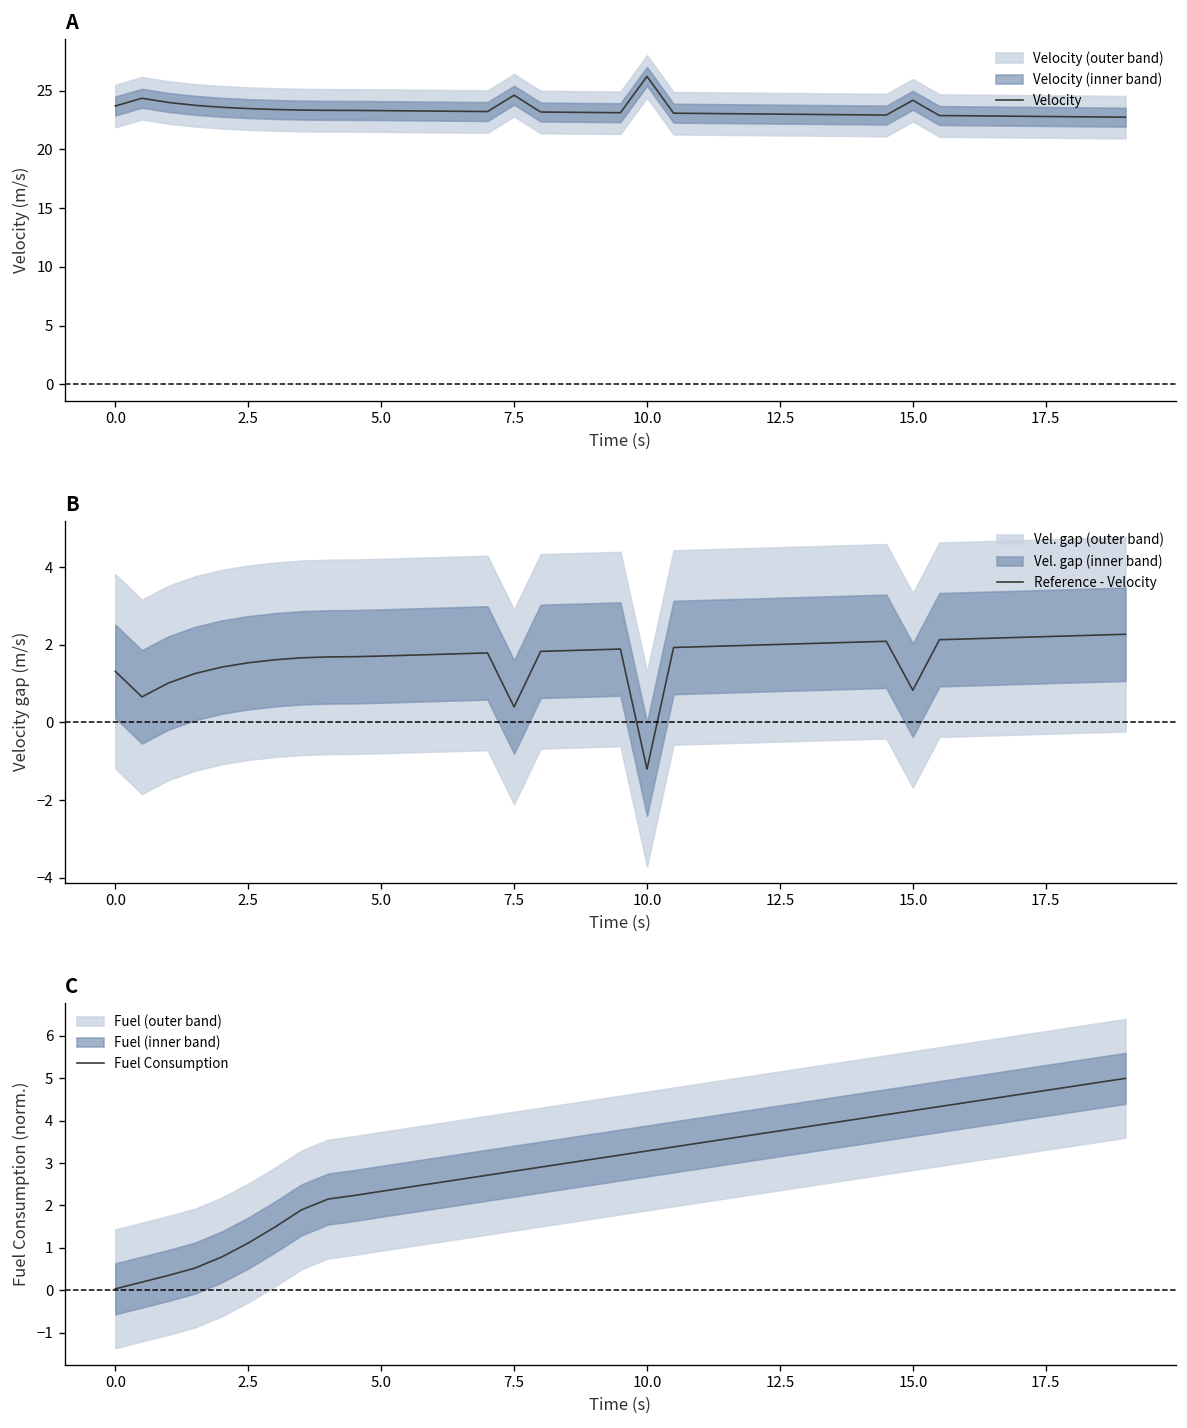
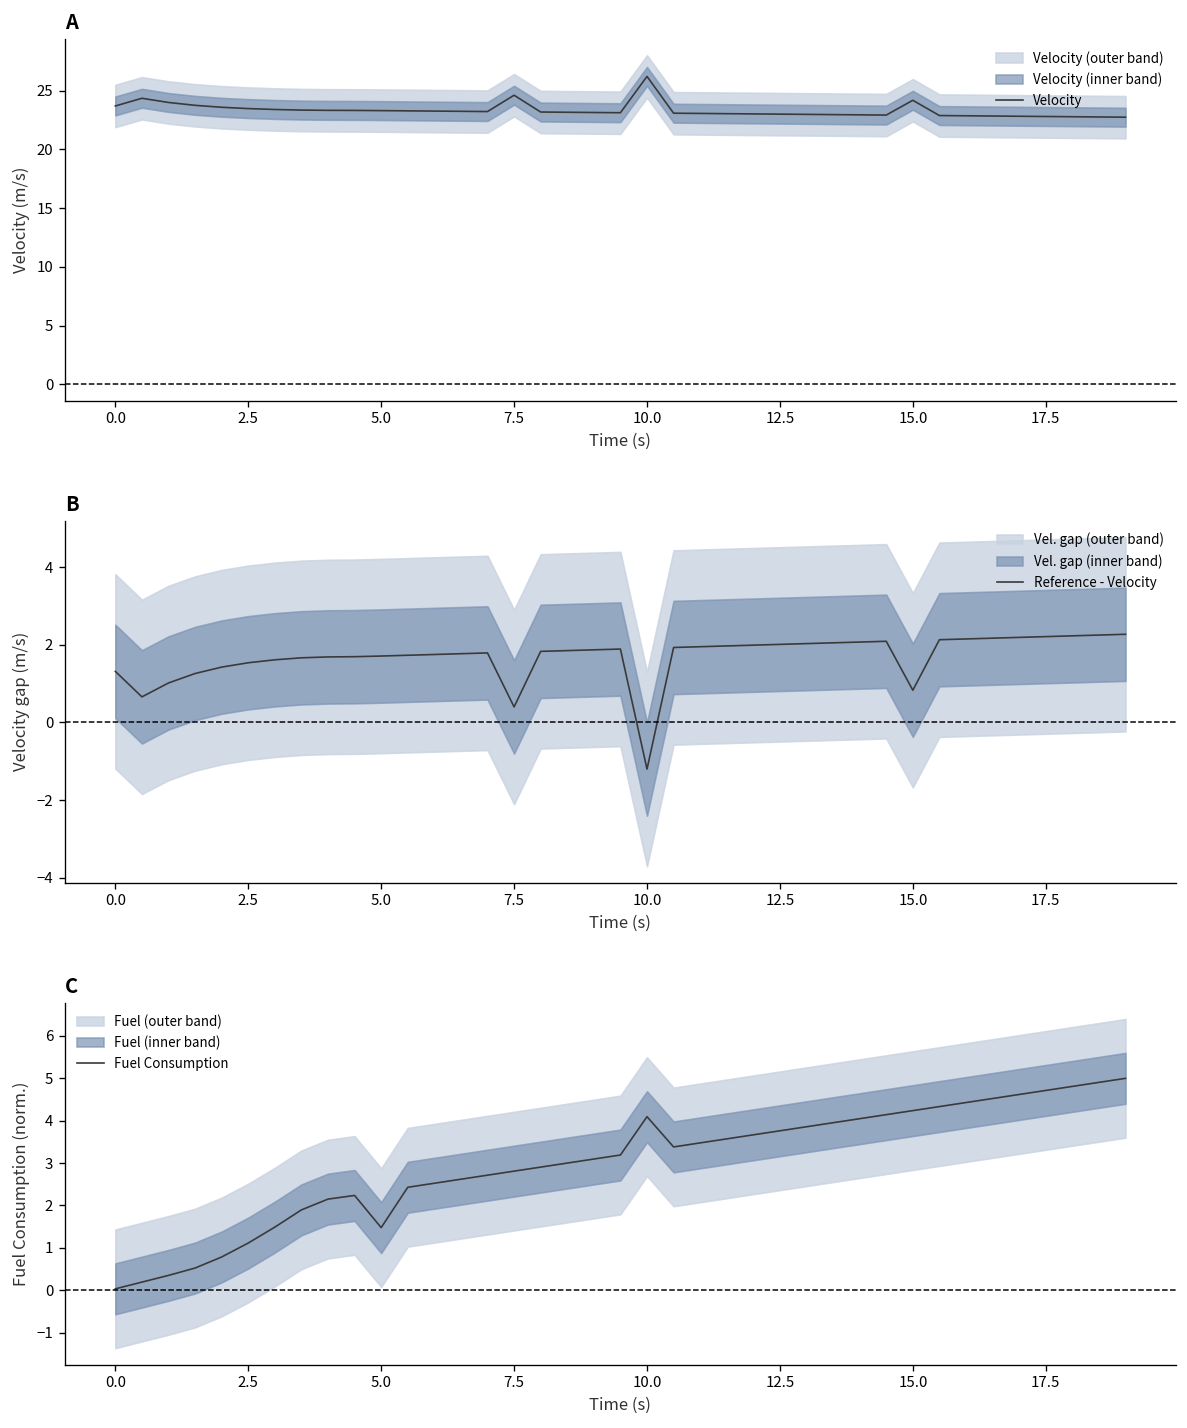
  {
    "A": {
      "Velocity": {
        "0.0": 24,
        "2.5": 23,
        "5.0": 23,
        "7.5": 25,
        "10.0": 26,
        "12.5": 23,
        "15.0": 24,
        "17.5": 23
      }
    },
    "B": {
      "Reference - Velocity": {
        "0.0": 1.3,
        "2.5": 1.5,
        "5.0": 1.7,
        "7.5": 0.4,
        "10.0": -1.2,
        "12.5": 2.0,
        "15.0": 0.8,
        "17.5": 2.2
      }
    },
    "C": {
      "Fuel Consumption": {
        "0.0": 0.0,
        "2.5": 1.1,
-       "5.0": 2.3,
+       "5.0": 1.5,
        "7.5": 2.8,
-       "10.0": 3.3,
+       "10.0": 4.1,
        "12.5": 3.8,
        "15.0": 4.2,
        "17.5": 4.7
      }
    }
  }
